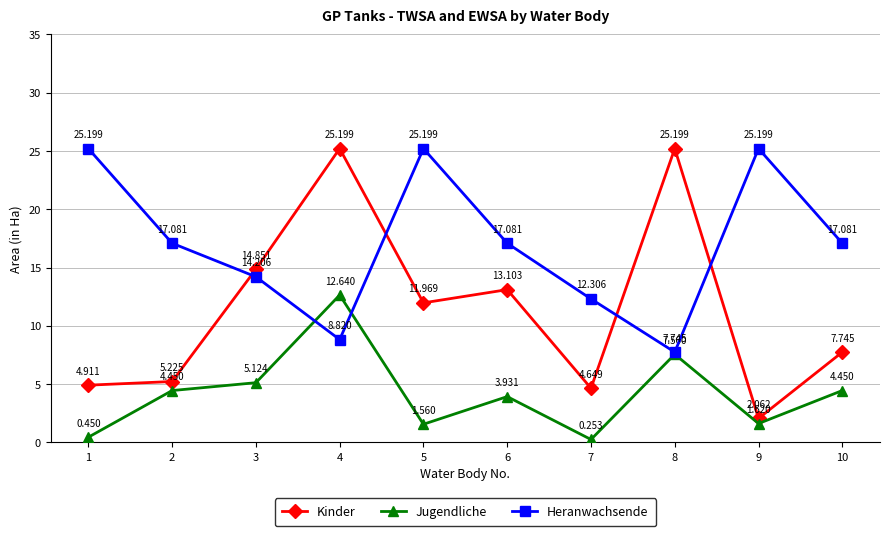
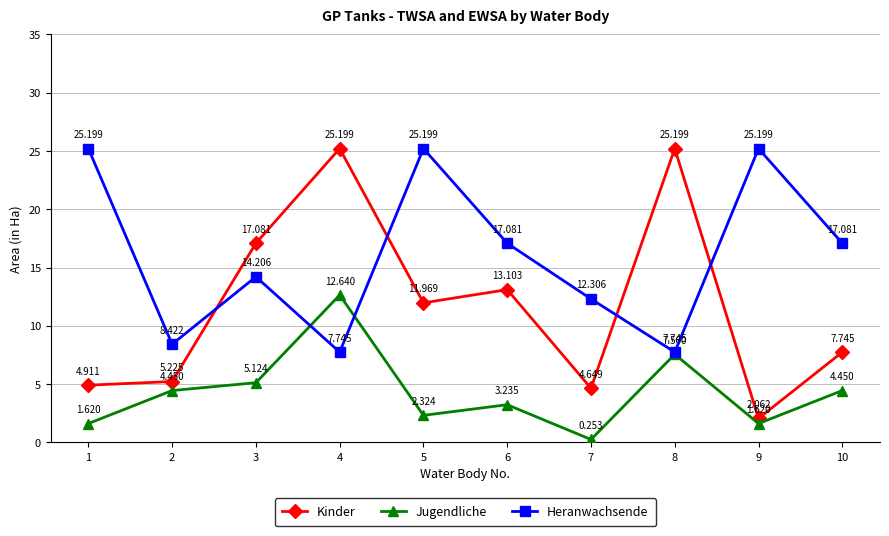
  {
    "Kinder": {
      "1": 4.911,
      "2": 5.225,
-     "3": 14.851,
+     "3": 17.081,
      "4": 25.199,
      "5": 11.969,
      "6": 13.103,
      "7": 4.649,
      "8": 25.199,
      "10": 7.745
    },
    "Jugendliche": {
-     "1": 0.450,
+     "1": 1.620,
      "3": 5.124,
      "4": 12.640,
-     "5": 1.560,
-     "6": 3.931,
+     "5": 2.324,
+     "6": 3.235,
      "7": 0.253,
      "10": 4.450
    },
    "Heranwachsende": {
      "1": 25.199,
-     "2": 17.081,
-     "4": 8.820,
+     "2": 8.422,
+     "4": 7.745,
      "5": 25.199,
      "6": 17.081,
      "7": 12.306,
      "9": 25.199,
      "10": 17.081
    }
  }
